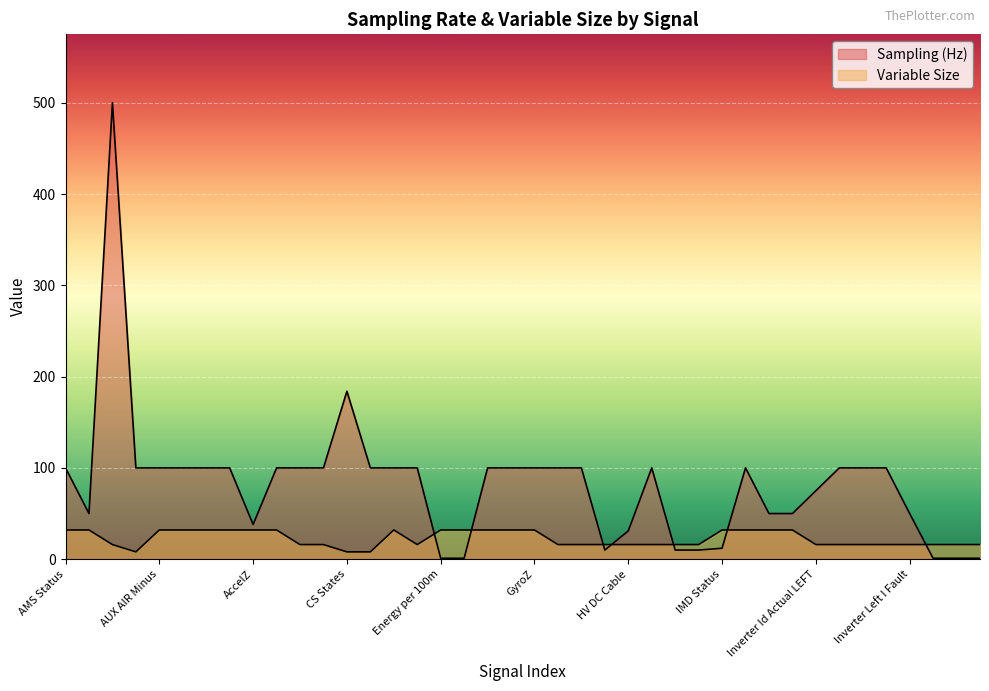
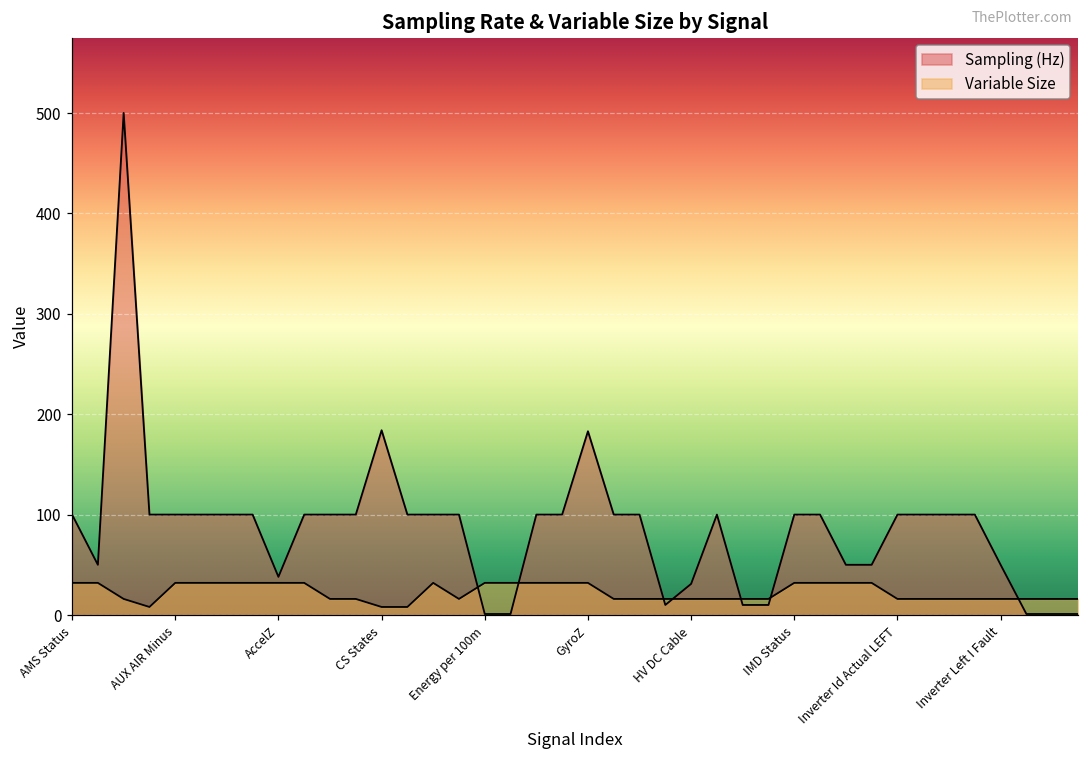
  {
    "Sampling (Hz)": {
      "AMS Status": 100,
      "AUX AIR Minus": 100,
      "AccelZ": 40,
      "CS States": 180,
      "Energy per 100m": 0,
-     "GyroZ": 100,
+     "GyroZ": 180,
      "HV DC Cable": 30,
-     "IMD Status": 10,
-     "Inverter Id Actual LEFT": 80,
+     "IMD Status": 100,
+     "Inverter Id Actual LEFT": 100,
      "Inverter Left I Fault": 50
    },
    "Variable Size": {
      "AMS Status": 30,
      "AUX AIR Minus": 30,
      "AccelZ": 30,
      "CS States": 10,
      "Energy per 100m": 30,
      "GyroZ": 30,
      "HV DC Cable": 20,
      "IMD Status": 30,
      "Inverter Id Actual LEFT": 20,
      "Inverter Left I Fault": 20
    }
  }
